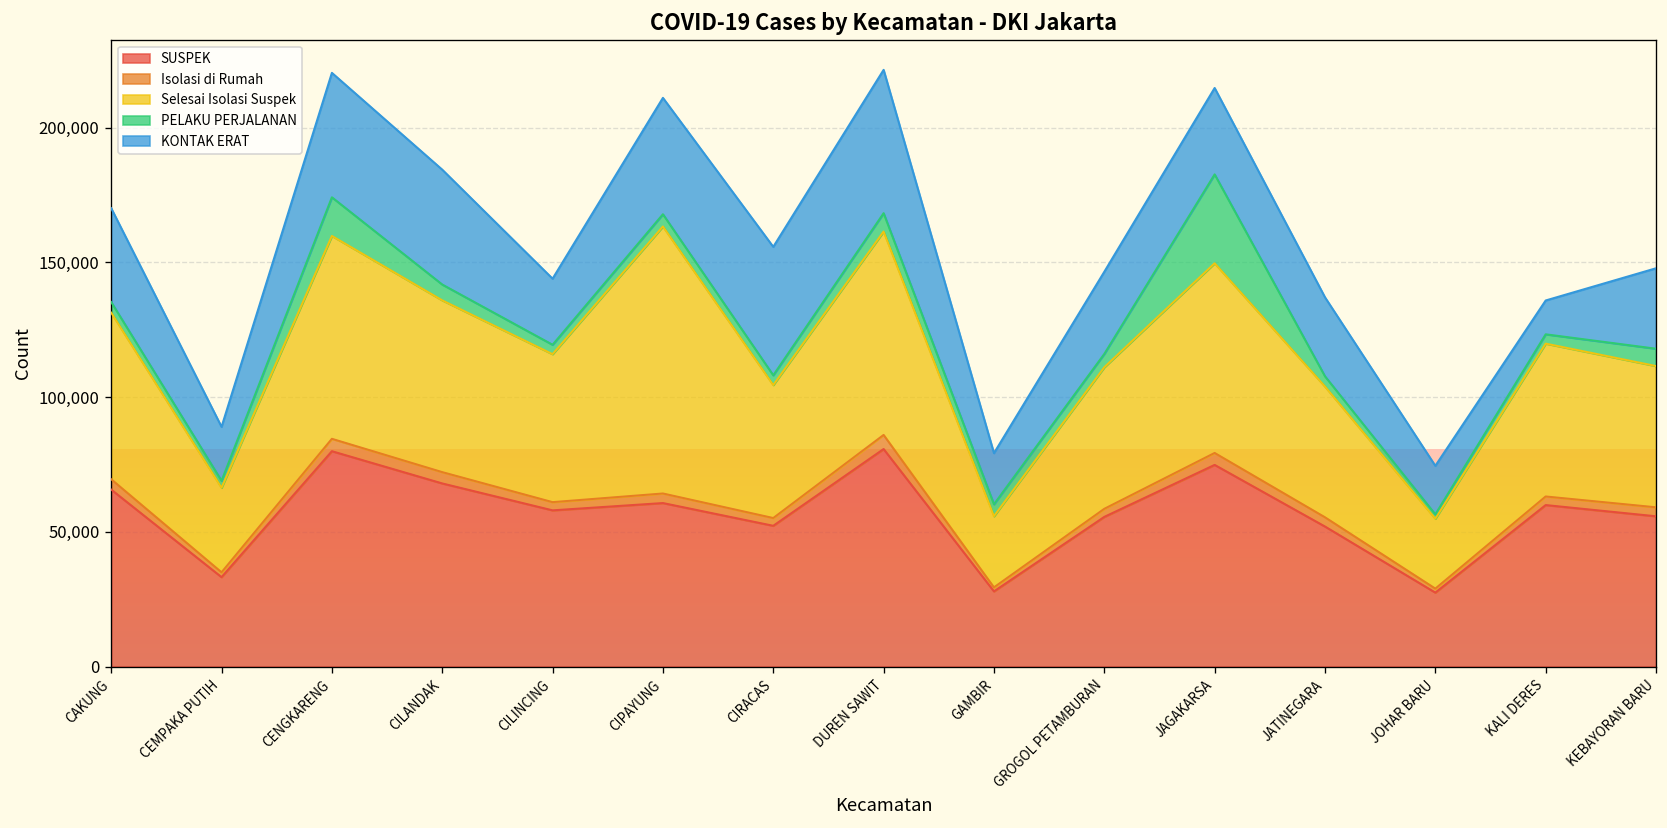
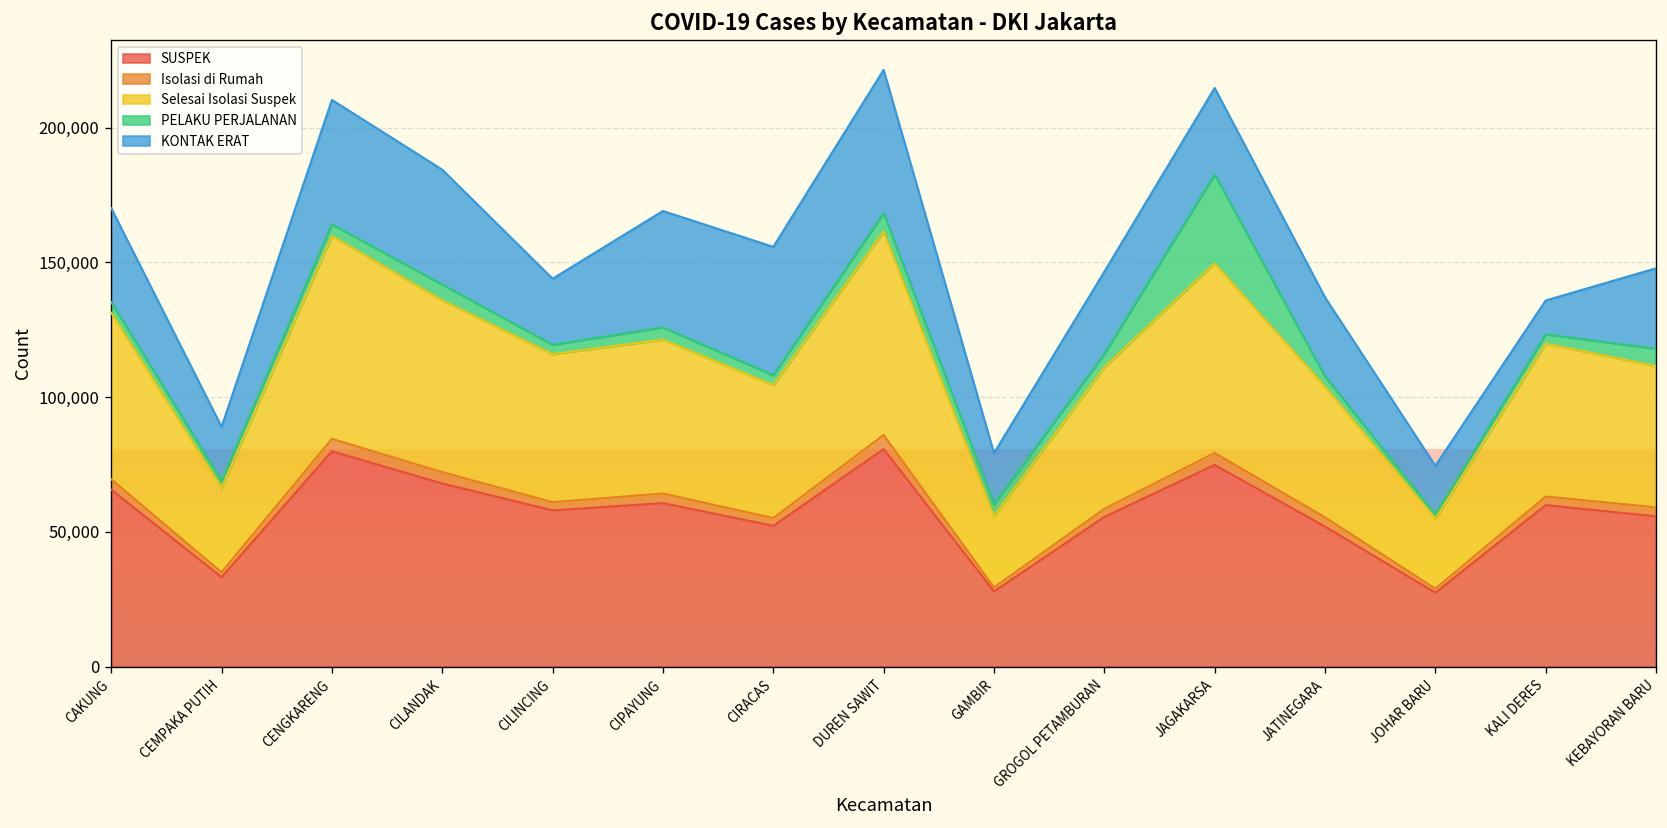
  {
    "Selesai Isolasi Suspek": {
      "CAKUNG": "62,000",
      "CEMPAKA PUTIH": "31,000",
      "CENGKARENG": "75,000",
      "CILANDAK": "64,000",
      "CILINCING": "55,000",
-     "CIPAYUNG": "99,000",
+     "CIPAYUNG": "57,000",
      "CIRACAS": "49,000",
      "DUREN SAWIT": "76,000",
      "GAMBIR": "26,000",
      "GROGOL PETAMBURAN": "53,000",
      "JAGAKARSA": "70,000",
      "JATINEGARA": "49,000",
      "JOHAR BARU": "26,000",
      "KALI DERES": "57,000",
      "KEBAYORAN BARU": "52,000"
    },
    "PELAKU PERJALANAN": {
      "CAKUNG": "4,000",
      "CEMPAKA PUTIH": "3,000",
-     "CENGKARENG": "14,000",
+     "CENGKARENG": "4,000",
      "CILANDAK": "6,000",
      "CILINCING": "3,000",
      "CIPAYUNG": "5,000",
      "CIRACAS": "4,000",
      "DUREN SAWIT": "7,000",
      "GAMBIR": "4,000",
      "GROGOL PETAMBURAN": "5,000",
      "JAGAKARSA": "33,000",
      "JATINEGARA": "4,000",
      "JOHAR BARU": "2,000",
      "KALI DERES": "3,000",
      "KEBAYORAN BARU": "6,000"
    },
    "KONTAK ERAT": {
      "CAKUNG": "35,000",
      "CEMPAKA PUTIH": "20,000",
      "CENGKARENG": "46,000",
      "CILANDAK": "43,000",
      "CILINCING": "25,000",
      "CIPAYUNG": "43,000",
      "CIRACAS": "48,000",
      "DUREN SAWIT": "53,000",
      "GAMBIR": "19,000",
      "GROGOL PETAMBURAN": "30,000",
      "JAGAKARSA": "32,000",
      "JATINEGARA": "29,000",
      "JOHAR BARU": "18,000",
      "KALI DERES": "13,000",
      "KEBAYORAN BARU": "30,000"
    }
  }
